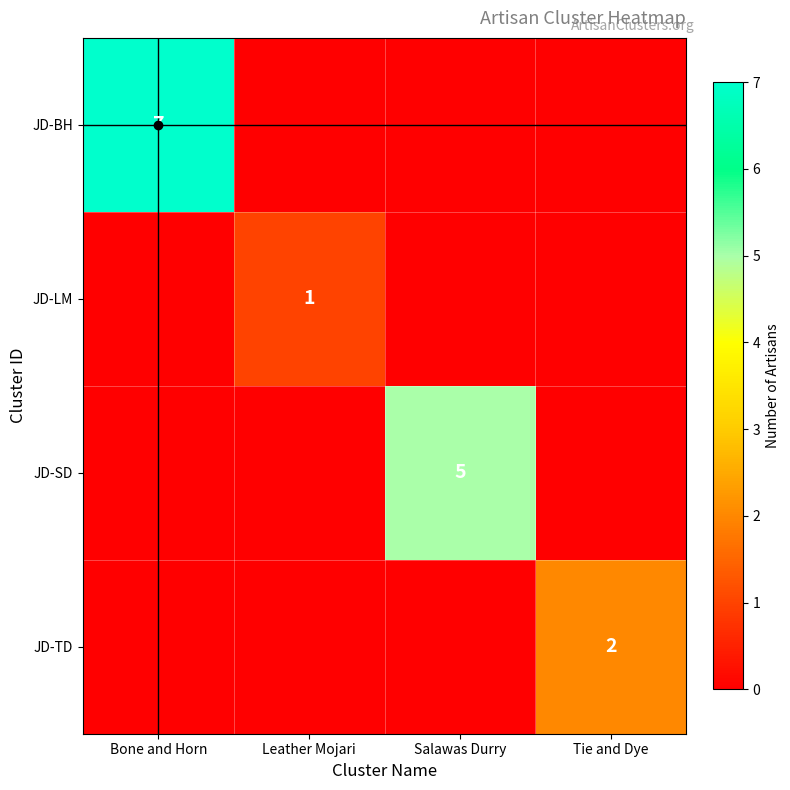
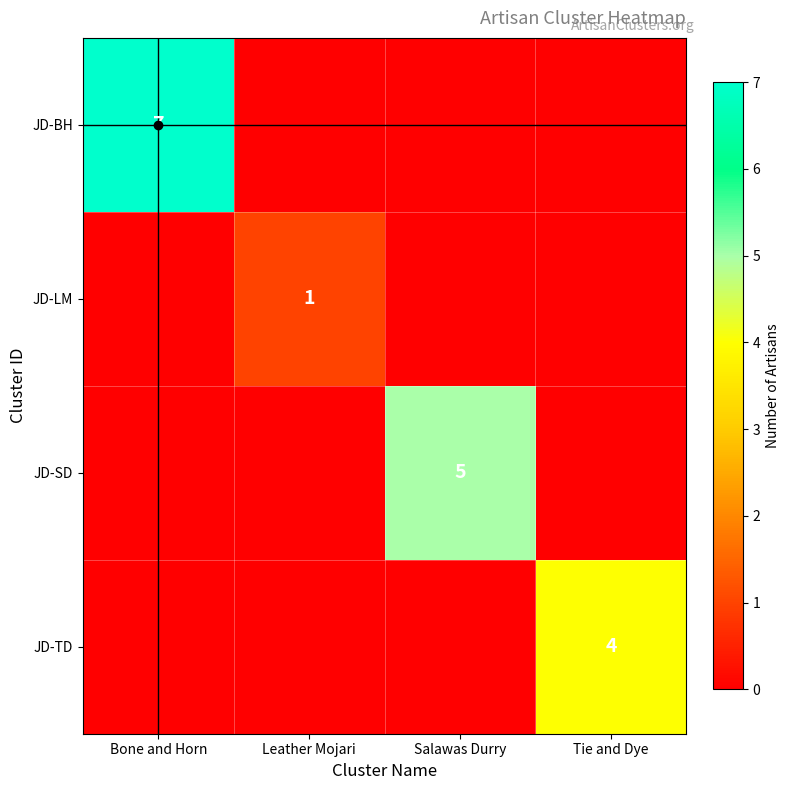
  {
    "JD-LM": {
      "Leather Mojari": 1
    },
    "JD-SD": {
      "Salawas Durry": 5
    },
    "JD-TD": {
-     "Tie and Dye": 2
+     "Tie and Dye": 4
    }
  }
